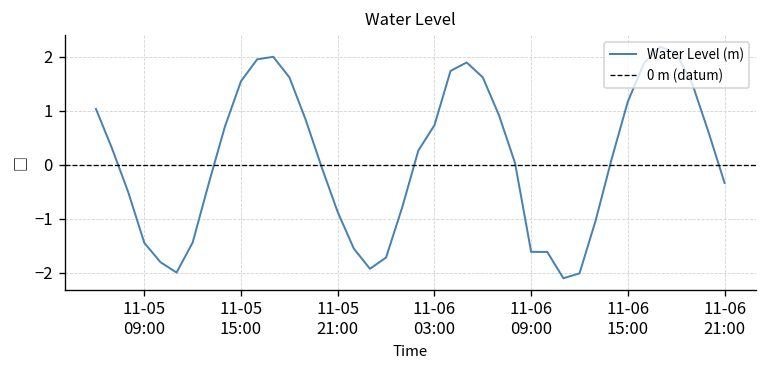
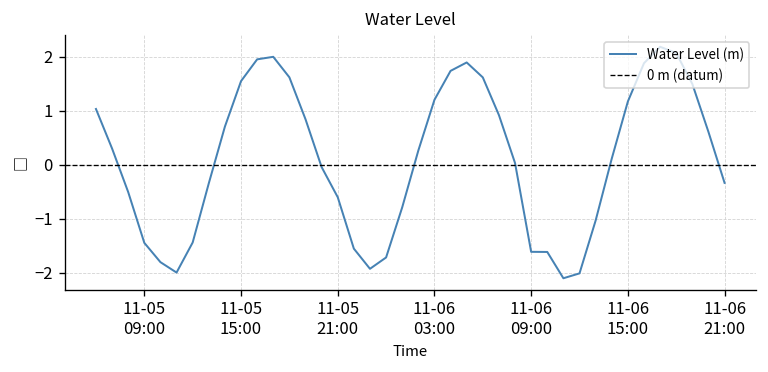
  {
    "11-05 09:00": -1.4,
    "11-05 15:00": 1.6,
-   "11-05 21:00": -0.9,
-   "11-06 03:00": 0.7,
+   "11-05 21:00": -0.6,
+   "11-06 03:00": 1.2,
    "11-06 09:00": -1.6,
    "11-06 15:00": 1.2,
    "11-06 21:00": -0.3
  }
